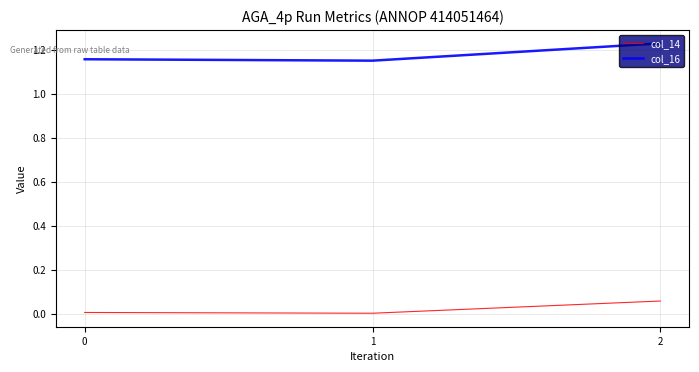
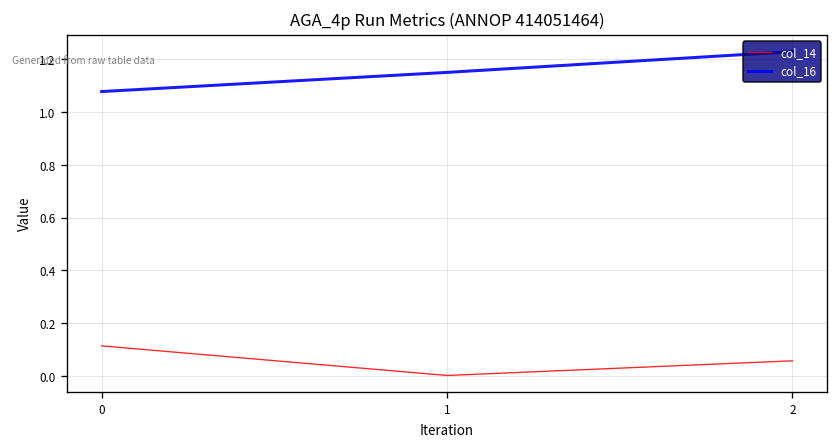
  {
    "col_14": {
-     "0": 0.00,
+     "0": 0.11,
      "1": 0.00,
      "2": 0.06
    },
    "col_16": {
-     "0": 1.16,
+     "0": 1.08,
      "1": 1.15
    }
  }
